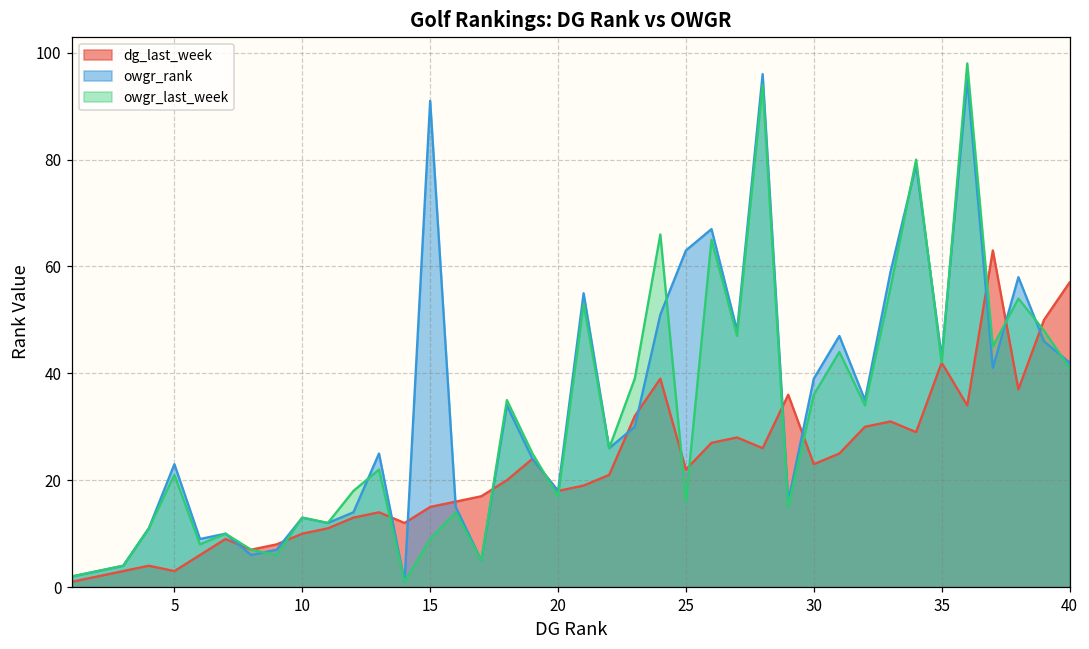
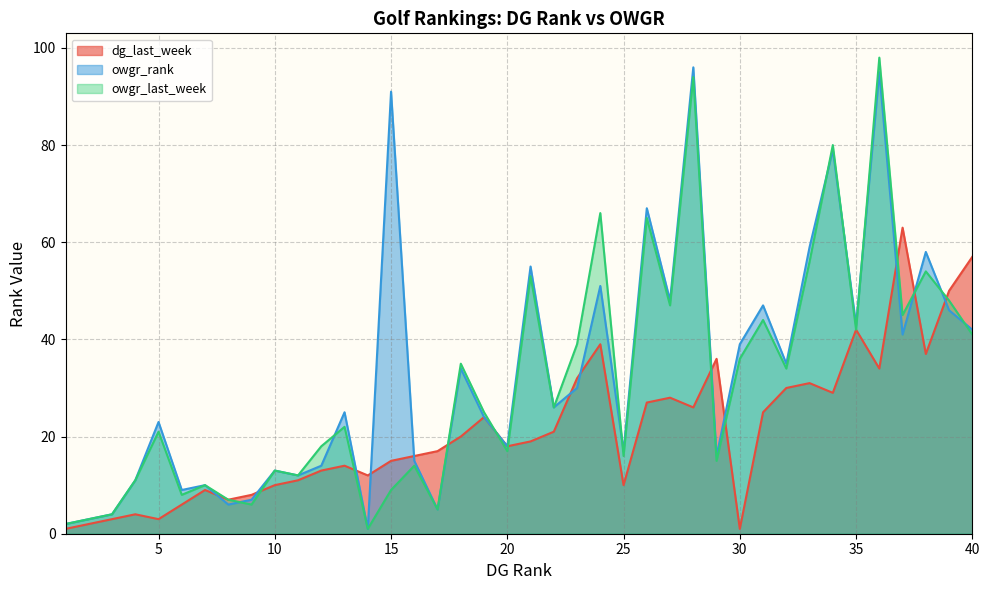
  {
    "Golf Rankings: DG Rank vs OWGR": {
      "dg_last_week": {
        "5": 3,
        "10": 10,
        "15": 15,
-       "25": 22,
-       "30": 23,
+       "25": 10,
+       "30": 1,
        "40": 57
      },
      "owgr_rank": {
        "5": 23,
        "15": 91,
-       "25": 63,
+       "25": 17,
        "30": 39,
        "35": 43,
        "40": 42
      },
      "owgr_last_week": {
        "5": 21,
        "15": 9,
        "20": 17,
        "25": 16,
        "30": 36,
        "40": 41
      }
    }
  }
